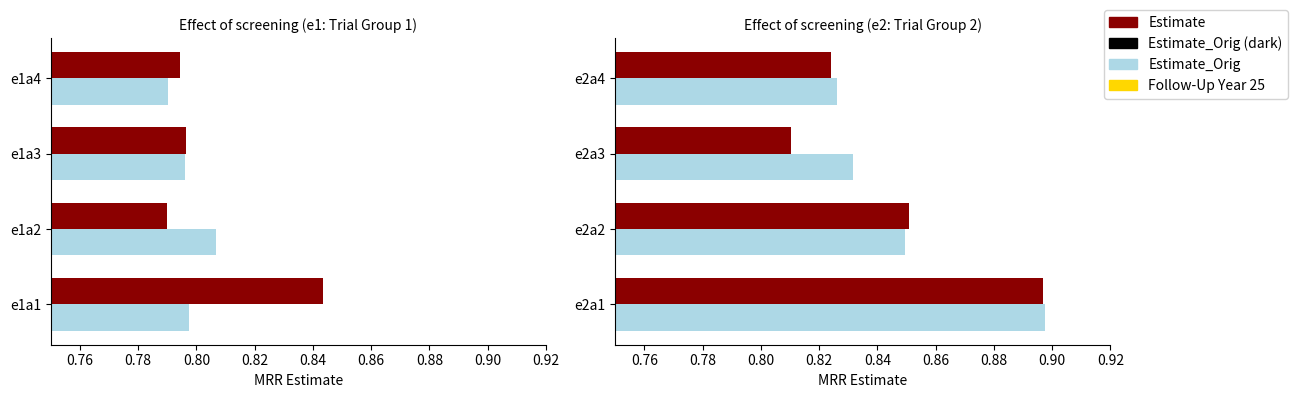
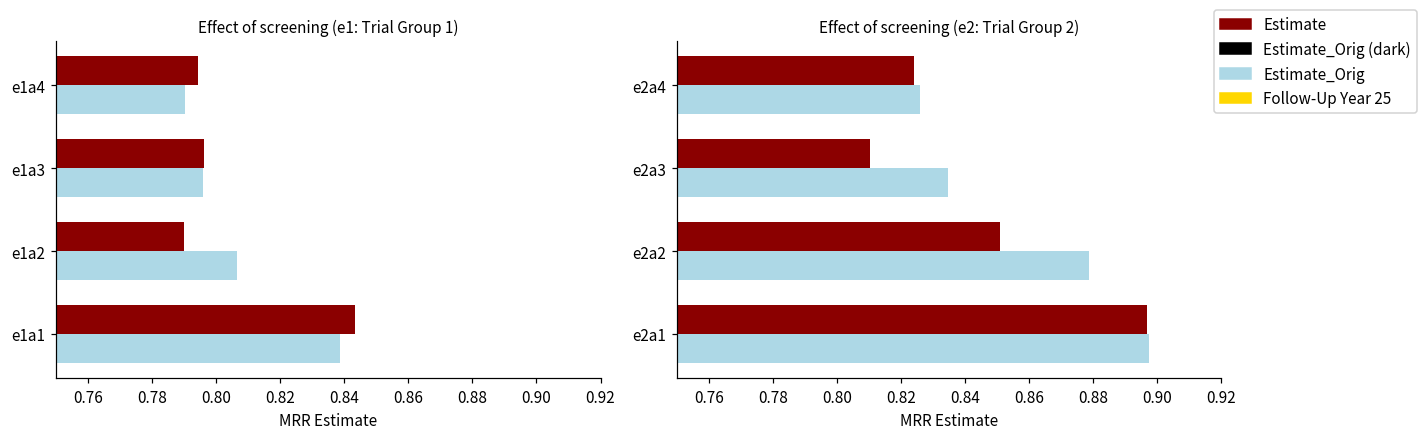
  {
    "Effect of screening (e1: Trial Group 1)": {
      "Estimate": {
        "e1a4": 0.794,
        "e1a3": 0.796,
        "e1a2": 0.790,
        "e1a1": 0.843
      },
      "Estimate_Orig": {
        "e1a4": 0.790,
        "e1a3": 0.796,
        "e1a2": 0.807,
-       "e1a1": 0.798
+       "e1a1": 0.839
      }
    },
    "Effect of screening (e2: Trial Group 2)": {
      "Estimate": {
        "e2a4": 0.824,
        "e2a3": 0.810,
        "e2a2": 0.851,
        "e2a1": 0.897
      },
      "Estimate_Orig": {
        "e2a4": 0.826,
-       "e2a3": 0.832,
-       "e2a2": 0.849,
+       "e2a3": 0.835,
+       "e2a2": 0.879,
        "e2a1": 0.898
      }
    }
  }
